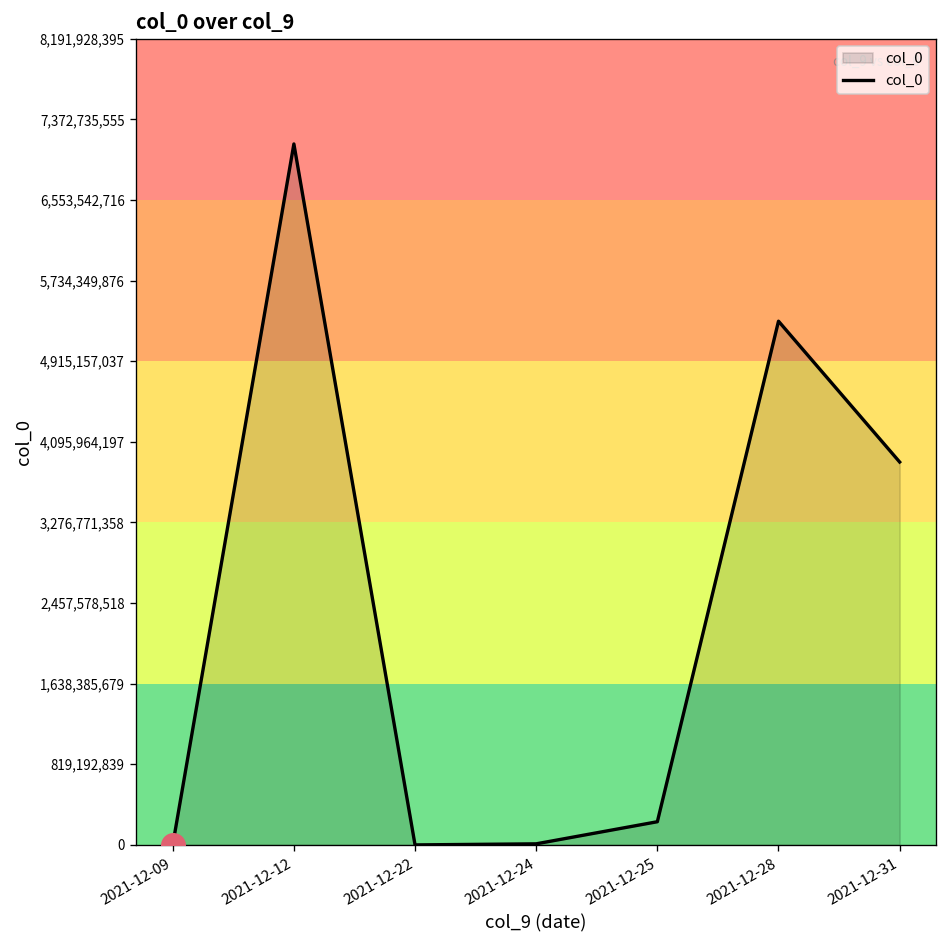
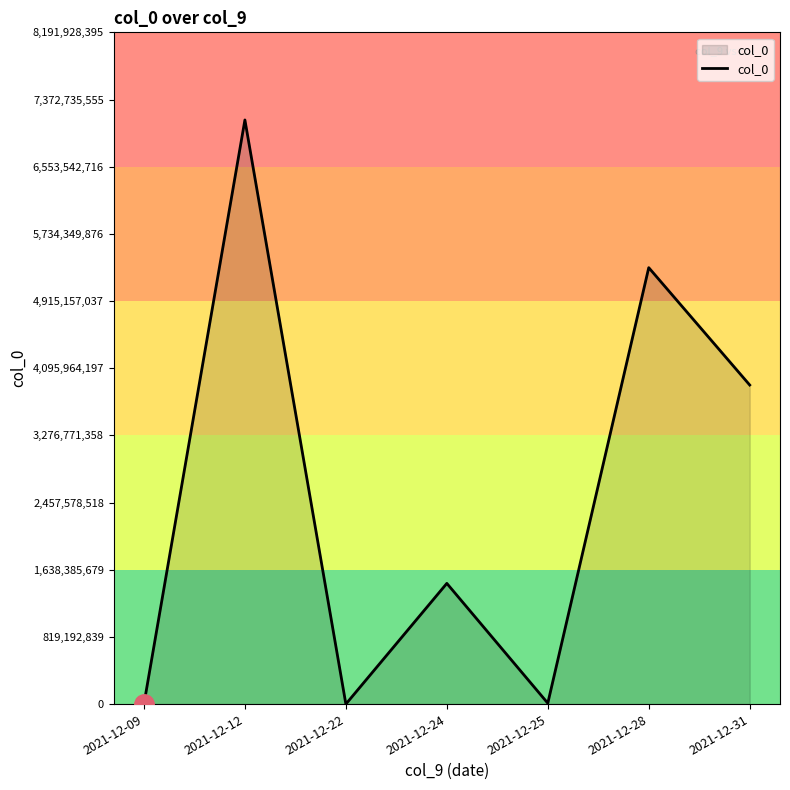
  {
    "col_0": {
      "2021-12-12": "7,100,000,000",
      "2021-12-22": "0",
-     "2021-12-24": "0",
-     "2021-12-25": "200,000,000",
+     "2021-12-24": "1,500,000,000",
+     "2021-12-25": "0",
      "2021-12-28": "5,300,000,000",
      "2021-12-31": "3,900,000,000"
    }
  }
